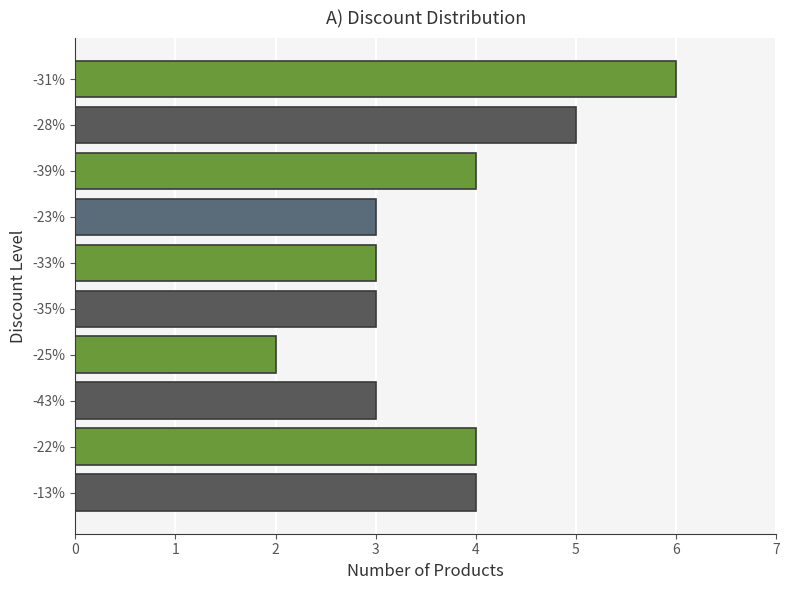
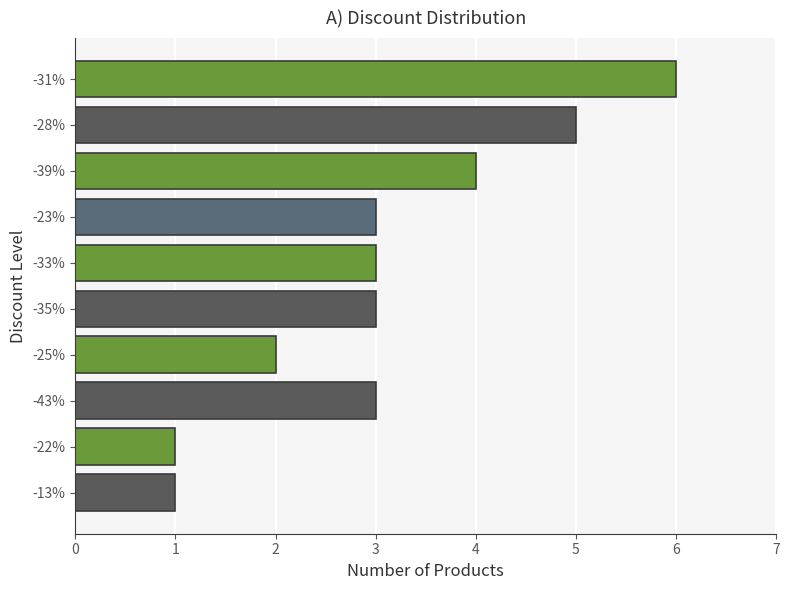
  {
    "-31%": 6,
    "-28%": 5,
    "-39%": 4,
    "-23%": 3,
    "-33%": 3,
    "-35%": 3,
    "-25%": 2,
    "-43%": 3,
-   "-22%": 4,
-   "-13%": 4
+   "-22%": 1,
+   "-13%": 1
  }
